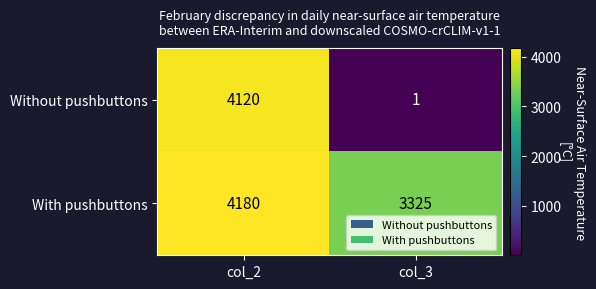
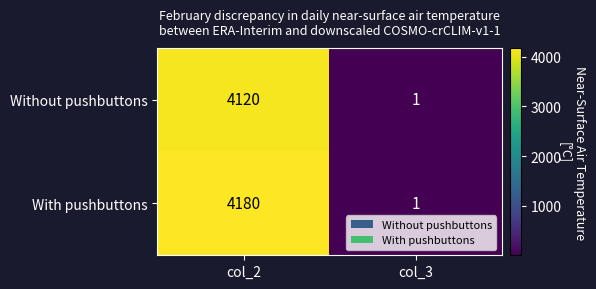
  {
    "Without pushbuttons": {
      "col_2": 4120,
      "col_3": 1
    },
    "With pushbuttons": {
      "col_2": 4180,
-     "col_3": 3325
+     "col_3": 1
    }
  }
